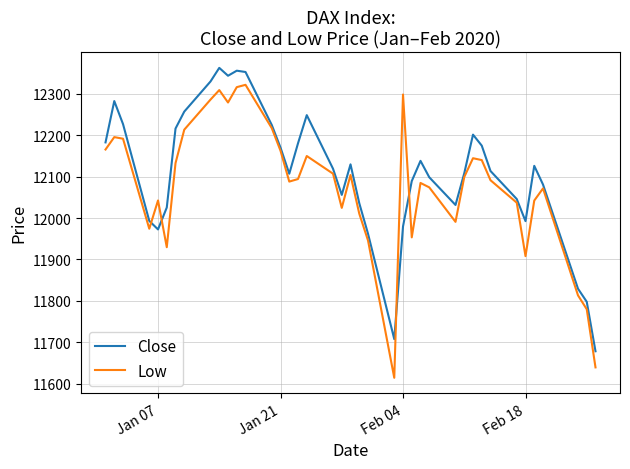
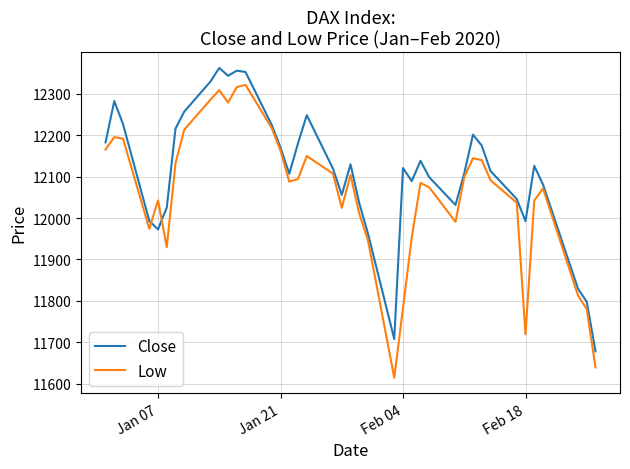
  {
    "Close": {
      "Jan 07": 11970,
      "Jan 21": 12170,
-     "Feb 04": 11980,
+     "Feb 04": 12120,
      "Feb 18": 11990
    },
    "Low": {
      "Jan 07": 12040,
      "Jan 21": 12160,
-     "Feb 04": 12300,
-     "Feb 18": 11910
+     "Feb 04": 11780,
+     "Feb 18": 11720
    }
  }
